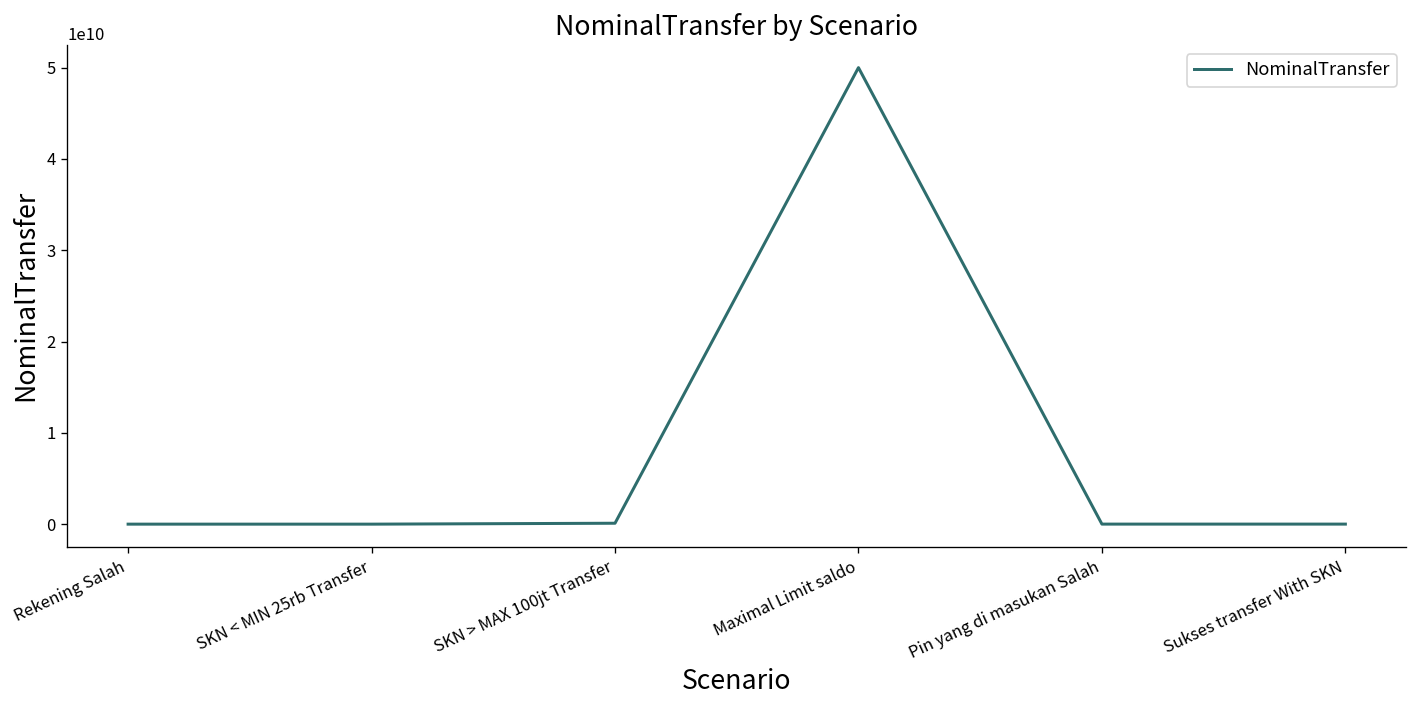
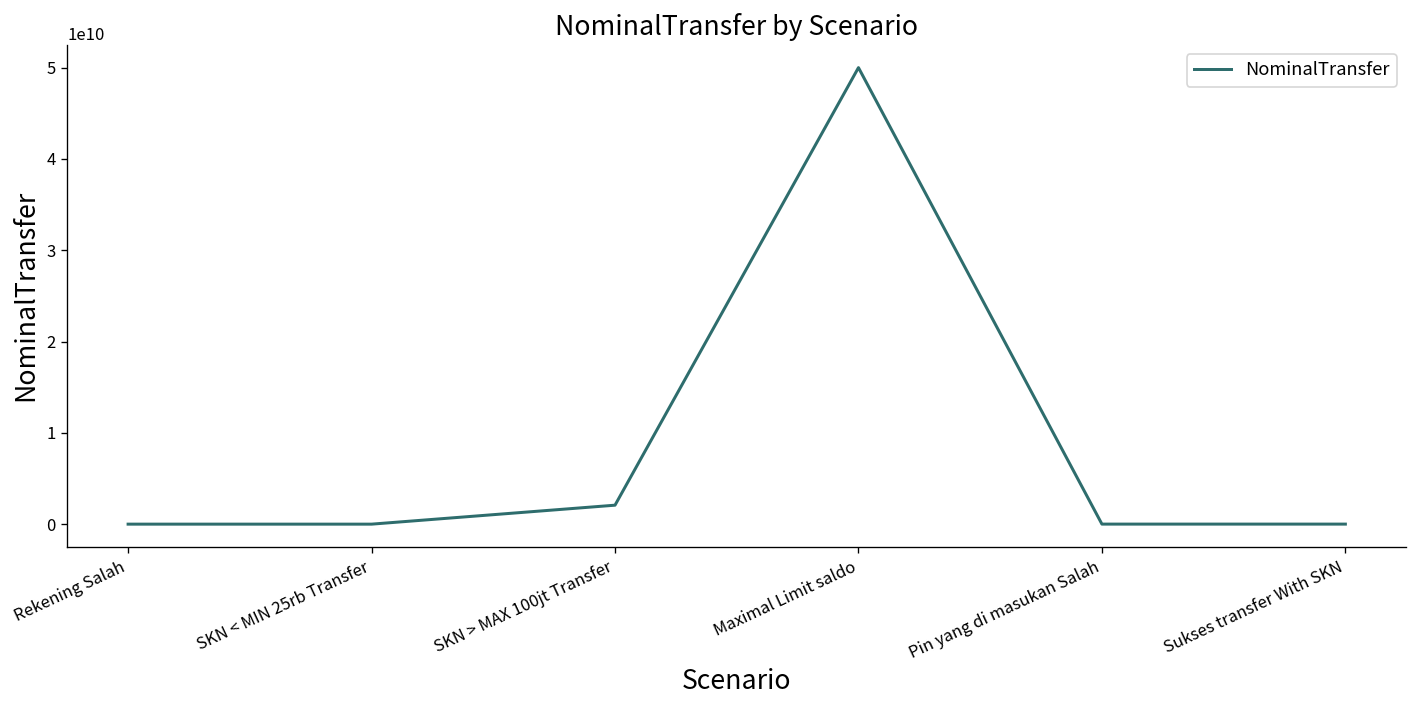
  {
    "Rekening Salah": 0,
    "SKN < MIN 25rb Transfer": 0,
-   "SKN > MAX 100jt Transfer": 0,
+   "SKN > MAX 100jt Transfer": 2000000000,
    "Maximal Limit saldo": 50000000000,
    "Pin yang di masukan Salah": 0,
    "Sukses transfer With SKN": 0
  }
